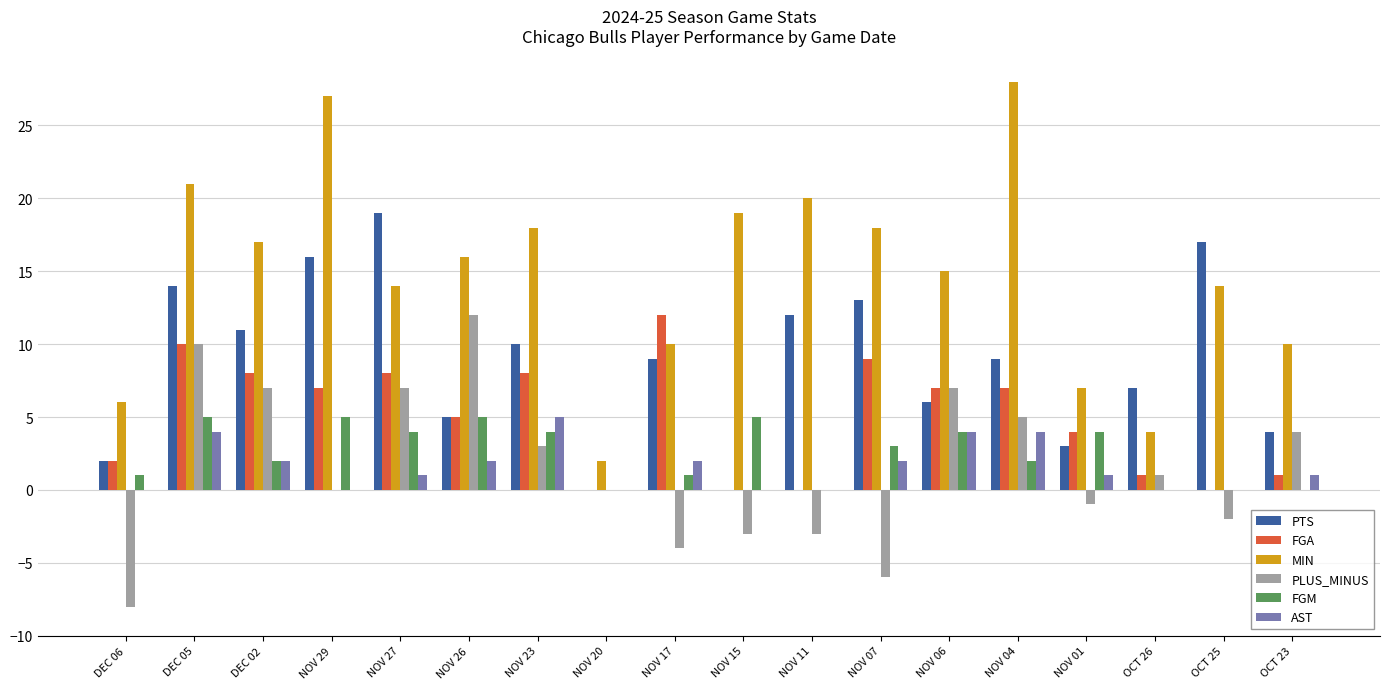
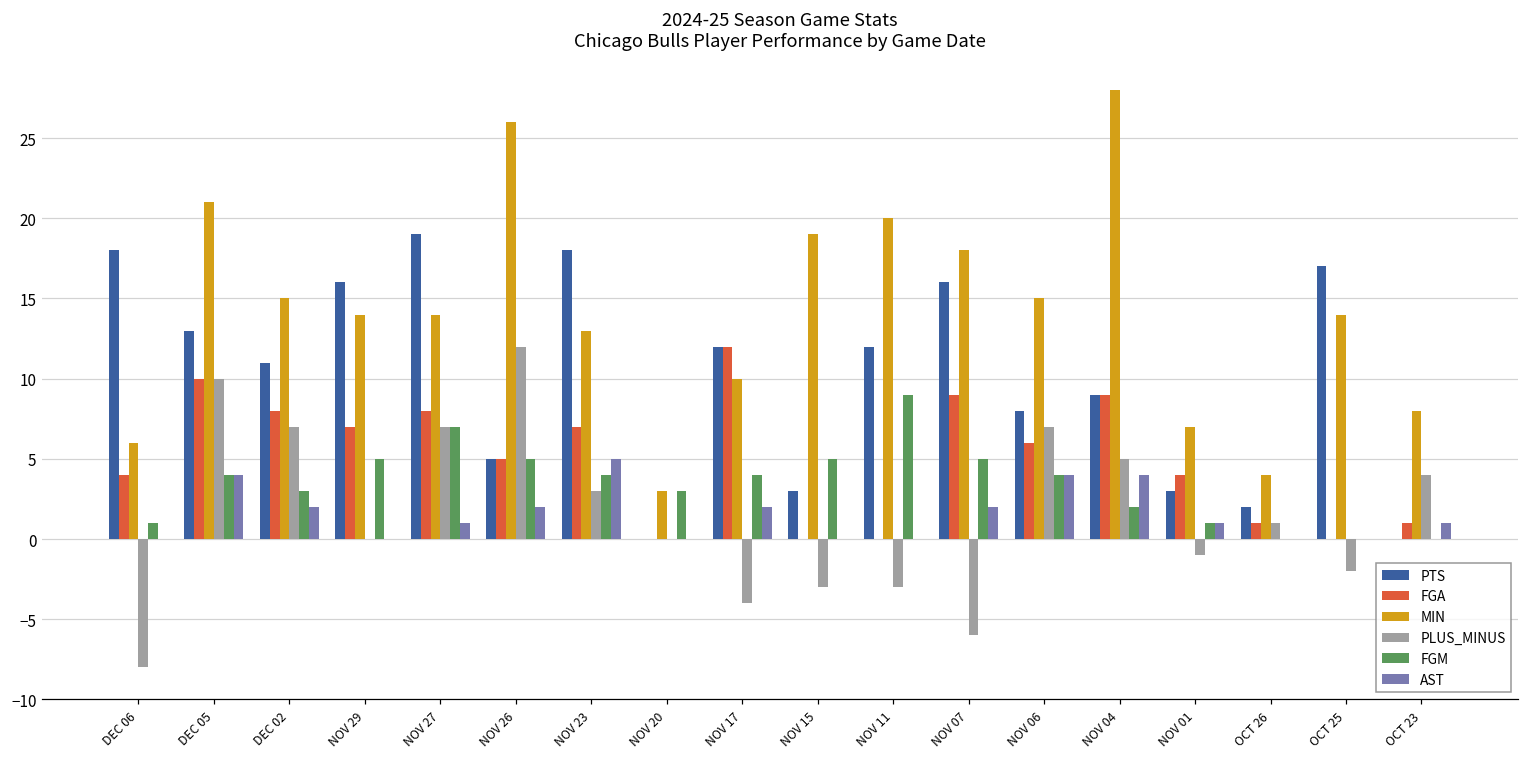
  {
    "PTS": {
-     "DEC 06": 2,
-     "DEC 05": 14,
+     "DEC 06": 18,
+     "DEC 05": 13,
      "DEC 02": 11,
      "NOV 29": 16,
      "NOV 27": 19,
      "NOV 26": 5,
-     "NOV 23": 10,
+     "NOV 23": 18,
      "NOV 20": 0,
-     "NOV 17": 9,
-     "NOV 15": 0,
+     "NOV 17": 12,
+     "NOV 15": 3,
      "NOV 11": 12,
-     "NOV 07": 13,
-     "NOV 06": 6,
+     "NOV 07": 16,
+     "NOV 06": 8,
      "NOV 04": 9,
      "NOV 01": 3,
-     "OCT 26": 7,
+     "OCT 26": 2,
      "OCT 25": 17,
-     "OCT 23": 4
+     "OCT 23": 0
    },
    "FGA": {
-     "DEC 06": 2,
+     "DEC 06": 4,
      "DEC 05": 10,
      "DEC 02": 8,
      "NOV 29": 7,
      "NOV 27": 8,
      "NOV 26": 5,
-     "NOV 23": 8,
+     "NOV 23": 7,
      "NOV 20": 0,
      "NOV 17": 12,
      "NOV 15": 0,
      "NOV 11": 0,
      "NOV 07": 9,
-     "NOV 06": 7,
-     "NOV 04": 7,
+     "NOV 06": 6,
+     "NOV 04": 9,
      "NOV 01": 4,
      "OCT 26": 1,
      "OCT 25": 0,
      "OCT 23": 1
    },
    "MIN": {
      "DEC 06": 6,
      "DEC 05": 21,
-     "DEC 02": 17,
-     "NOV 29": 27,
+     "DEC 02": 15,
+     "NOV 29": 14,
      "NOV 27": 14,
-     "NOV 26": 16,
-     "NOV 23": 18,
-     "NOV 20": 2,
+     "NOV 26": 26,
+     "NOV 23": 13,
+     "NOV 20": 3,
      "NOV 17": 10,
      "NOV 15": 19,
      "NOV 11": 20,
      "NOV 07": 18,
      "NOV 06": 15,
      "NOV 04": 28,
      "NOV 01": 7,
      "OCT 26": 4,
      "OCT 25": 14,
-     "OCT 23": 10
+     "OCT 23": 8
    },
    "FGM": {
      "DEC 06": 1,
-     "DEC 05": 5,
-     "DEC 02": 2,
+     "DEC 05": 4,
+     "DEC 02": 3,
      "NOV 29": 5,
-     "NOV 27": 4,
+     "NOV 27": 7,
      "NOV 26": 5,
      "NOV 23": 4,
-     "NOV 20": 0,
-     "NOV 17": 1,
+     "NOV 20": 3,
+     "NOV 17": 4,
      "NOV 15": 5,
-     "NOV 11": 0,
-     "NOV 07": 3,
+     "NOV 11": 9,
+     "NOV 07": 5,
      "NOV 06": 4,
      "NOV 04": 2,
-     "NOV 01": 4,
+     "NOV 01": 1,
      "OCT 26": 0,
      "OCT 25": 0,
      "OCT 23": 0
    }
  }
